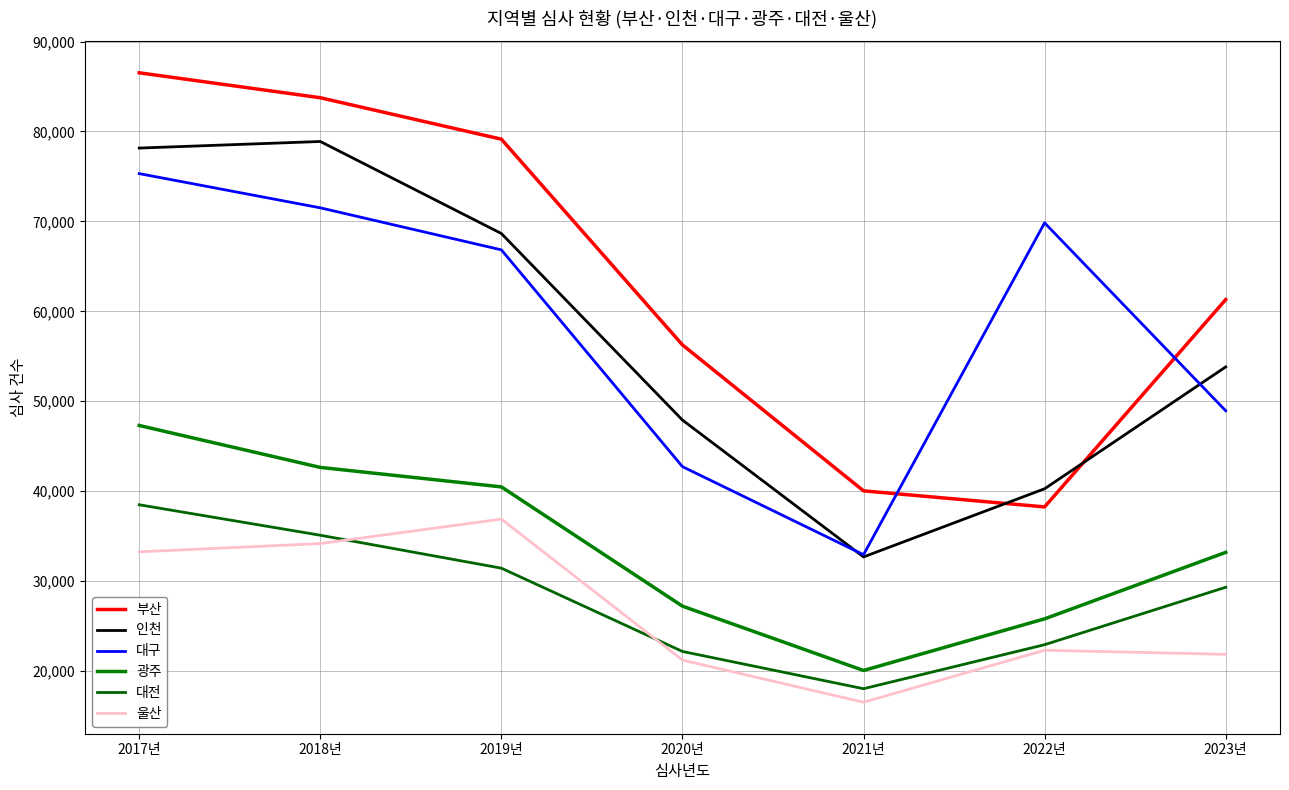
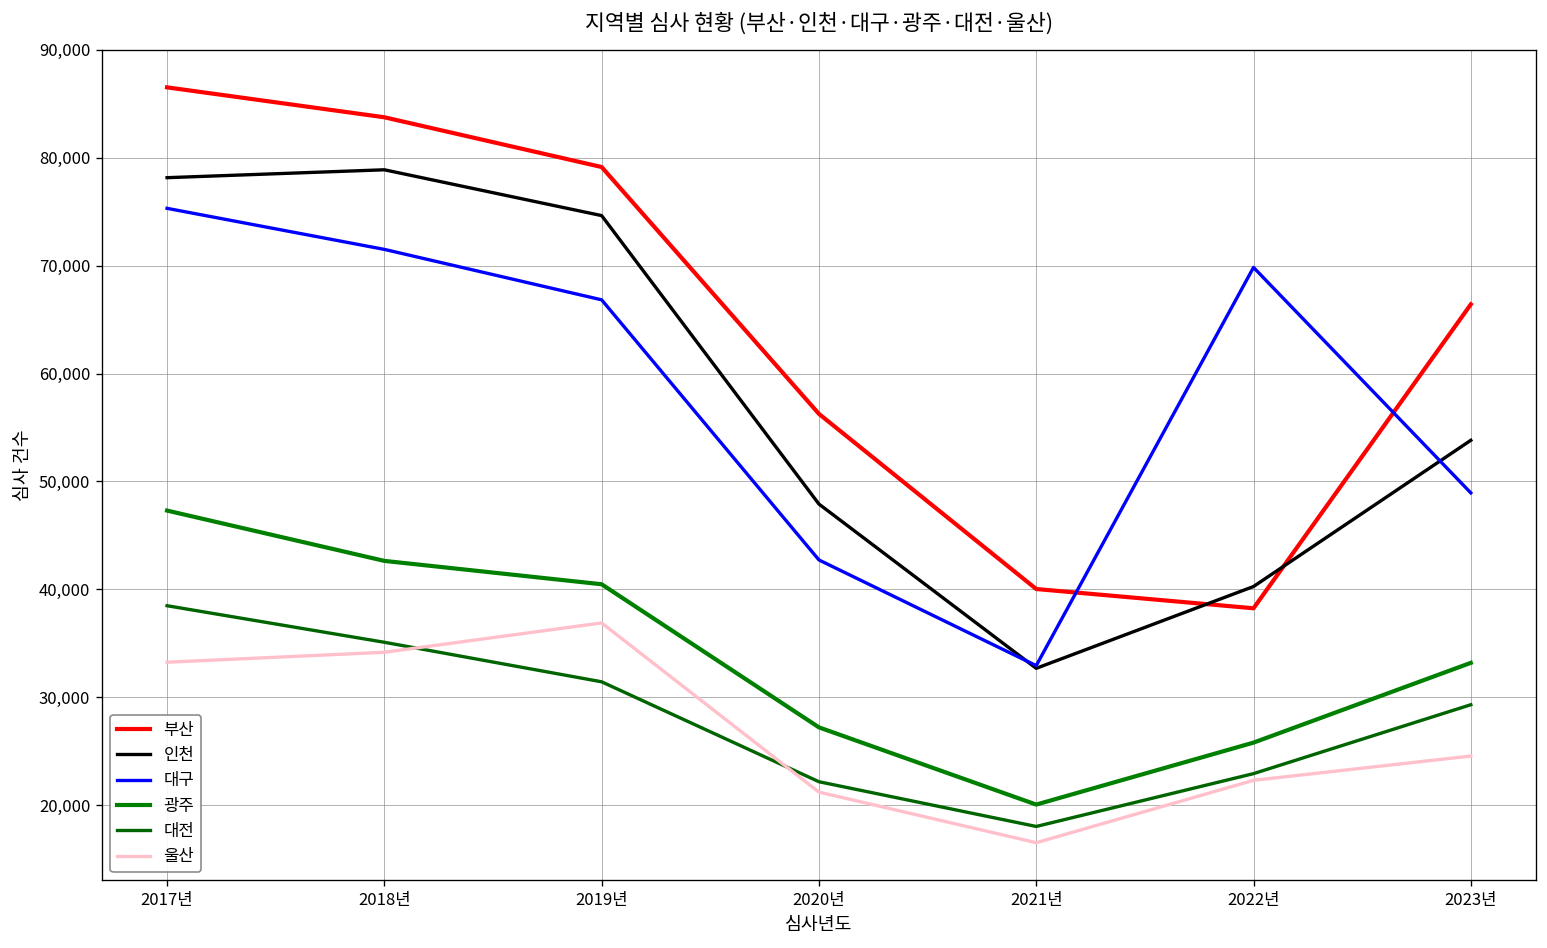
  {
    "부산": {
      "2017년": "87,000",
      "2018년": "84,000",
      "2019년": "79,000",
      "2020년": "56,000",
      "2021년": "40,000",
      "2022년": "38,000",
-     "2023년": "61,000"
+     "2023년": "66,000"
    },
    "인천": {
      "2017년": "78,000",
      "2018년": "79,000",
-     "2019년": "69,000",
+     "2019년": "75,000",
      "2020년": "48,000",
      "2022년": "40,000",
      "2023년": "54,000"
    },
    "대구": {
      "2017년": "75,000",
      "2018년": "72,000",
      "2019년": "67,000",
      "2020년": "43,000",
      "2022년": "70,000",
      "2023년": "49,000"
    },
    "울산": {
      "2017년": "33,000",
      "2018년": "34,000",
      "2019년": "37,000",
      "2020년": "21,000",
      "2021년": "17,000",
      "2022년": "22,000",
-     "2023년": "22,000"
+     "2023년": "25,000"
    }
  }
